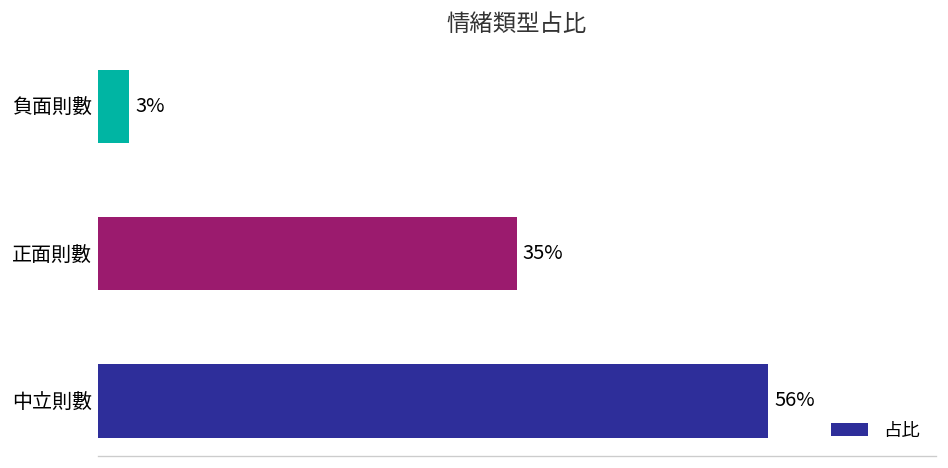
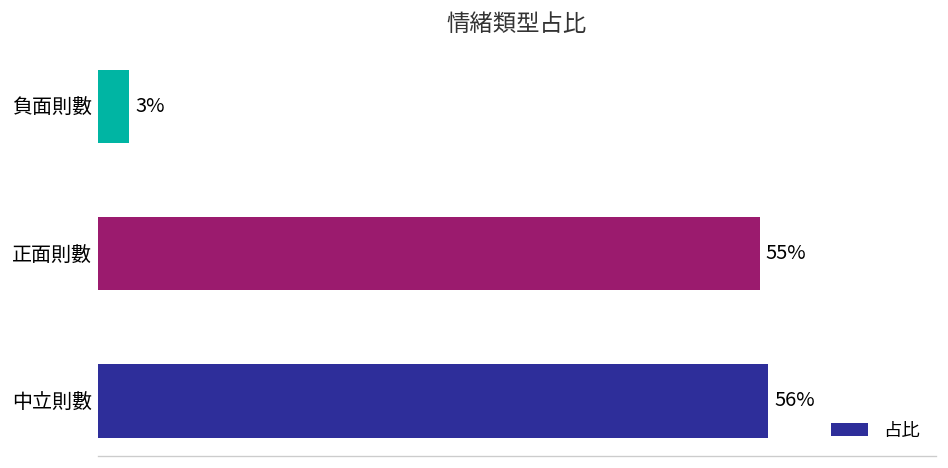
  {
    "負面則數": "3%",
-   "正面則數": "35%",
+   "正面則數": "55%",
    "中立則數": "56%"
  }
